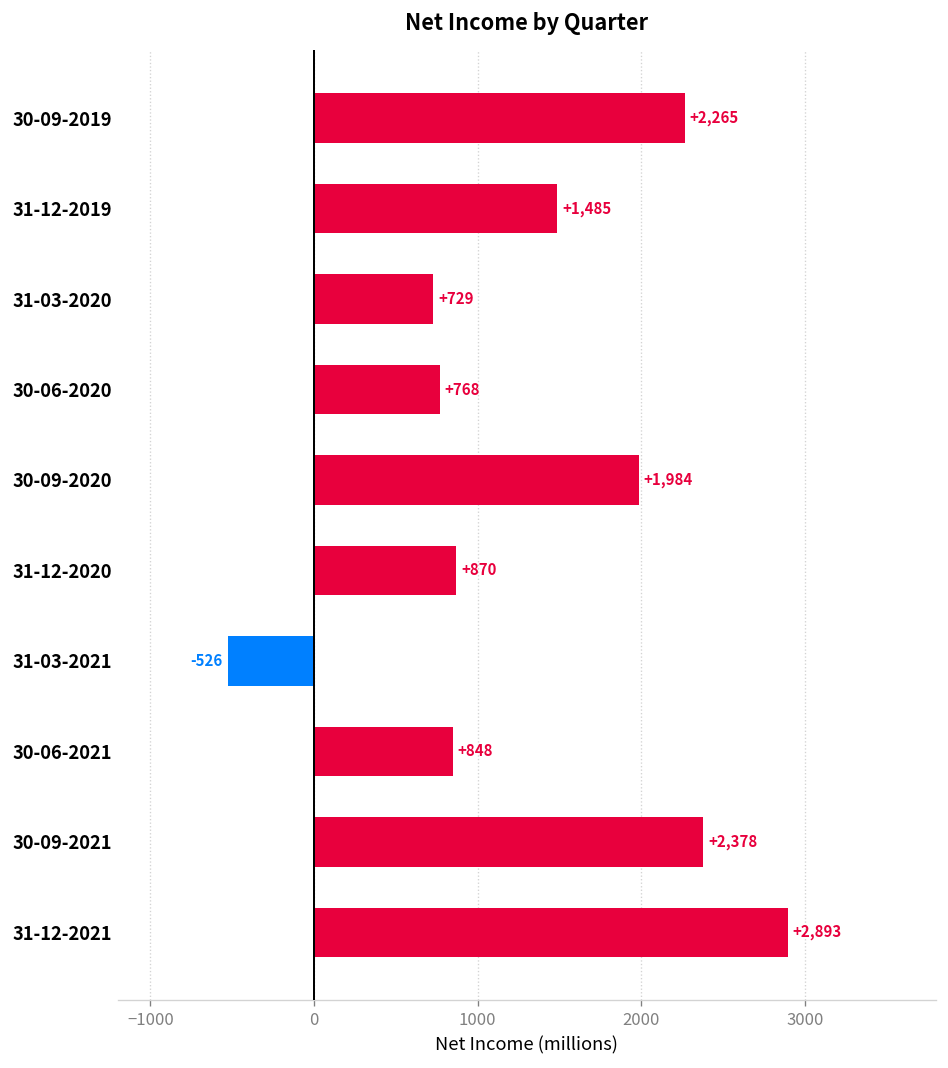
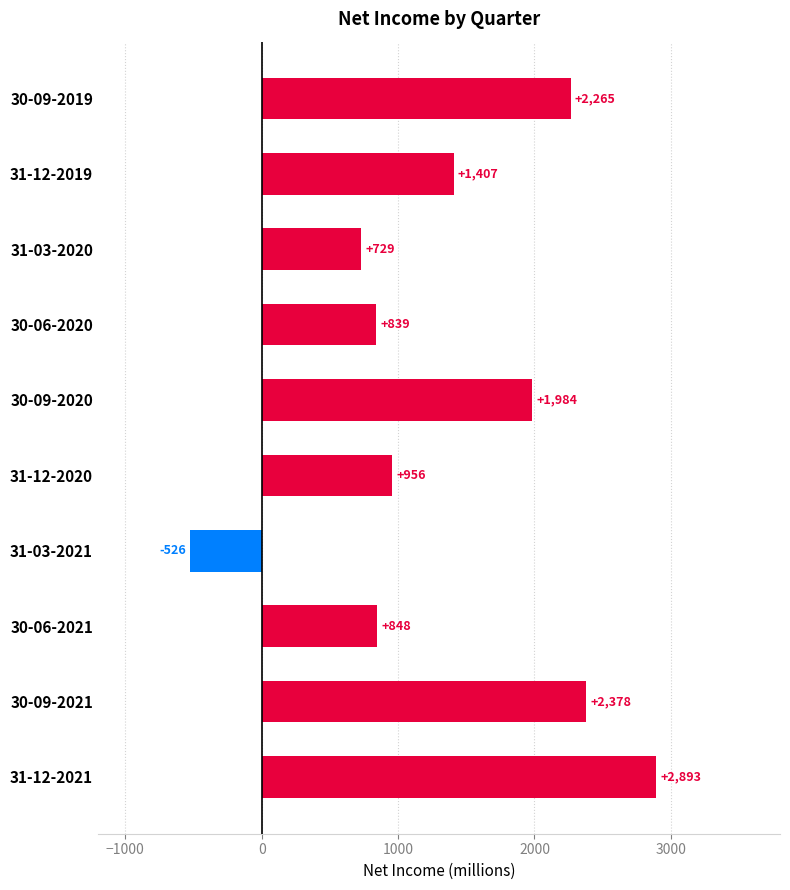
  {
    "30-09-2019": "+2,265",
-   "31-12-2019": "+1,485",
+   "31-12-2019": "+1,407",
    "31-03-2020": "+729",
-   "30-06-2020": "+768",
+   "30-06-2020": "+839",
    "30-09-2020": "+1,984",
-   "31-12-2020": "+870",
+   "31-12-2020": "+956",
    "31-03-2021": "-526",
    "30-06-2021": "+848",
    "30-09-2021": "+2,378",
    "31-12-2021": "+2,893"
  }
